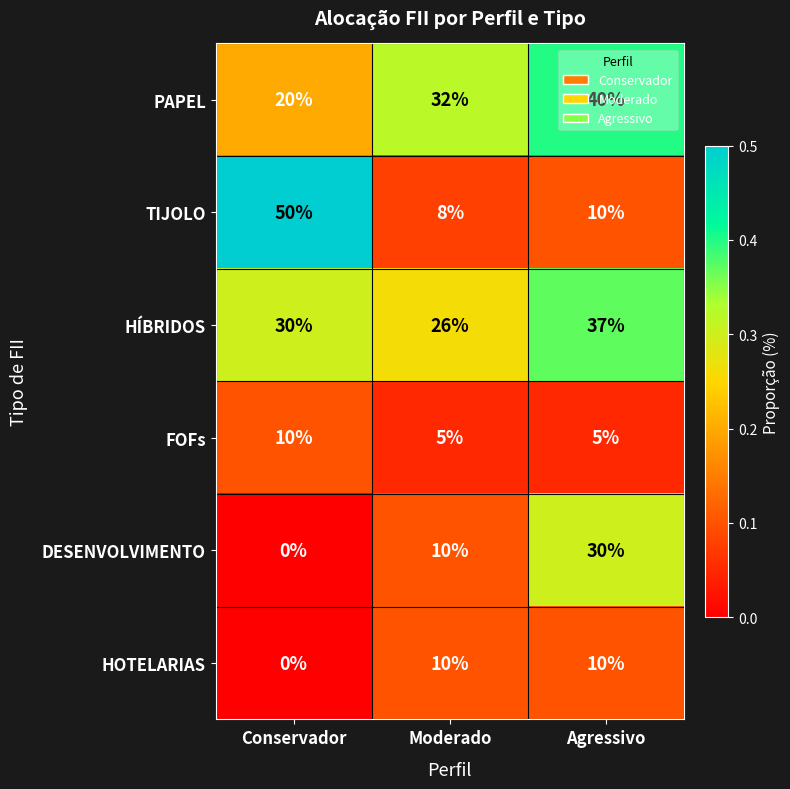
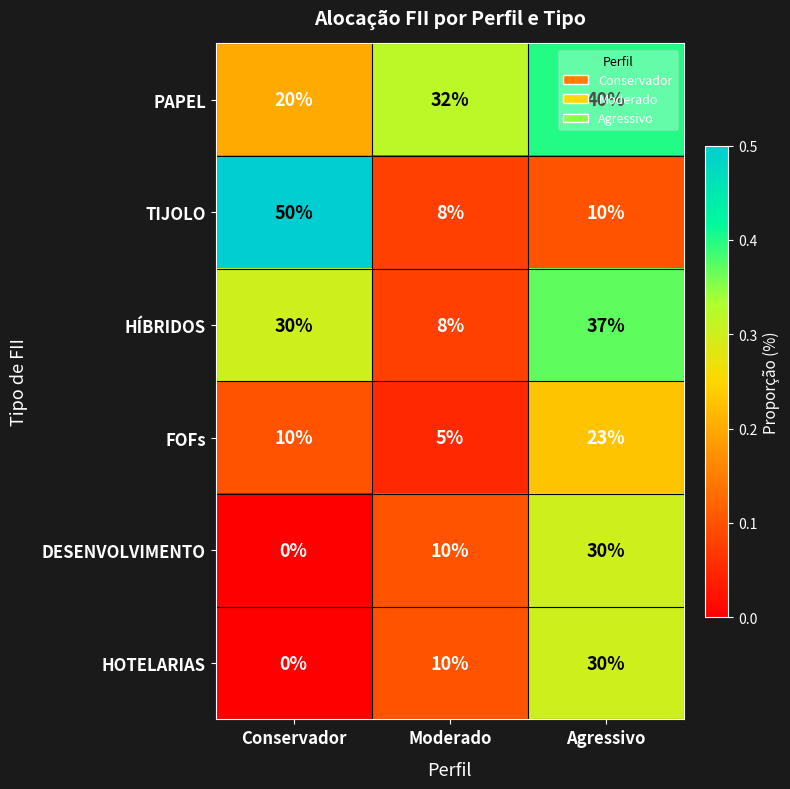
  {
    "PAPEL": {
      "Conservador": "20%",
      "Moderado": "32%"
    },
    "TIJOLO": {
      "Conservador": "50%",
      "Moderado": "8%",
      "Agressivo": "10%"
    },
    "HÍBRIDOS": {
      "Conservador": "30%",
-     "Moderado": "26%",
+     "Moderado": "8%",
      "Agressivo": "37%"
    },
    "FOFs": {
      "Conservador": "10%",
      "Moderado": "5%",
-     "Agressivo": "5%"
+     "Agressivo": "23%"
    },
    "DESENVOLVIMENTO": {
      "Conservador": "0%",
      "Moderado": "10%",
      "Agressivo": "30%"
    },
    "HOTELARIAS": {
      "Conservador": "0%",
      "Moderado": "10%",
-     "Agressivo": "10%"
+     "Agressivo": "30%"
    }
  }
